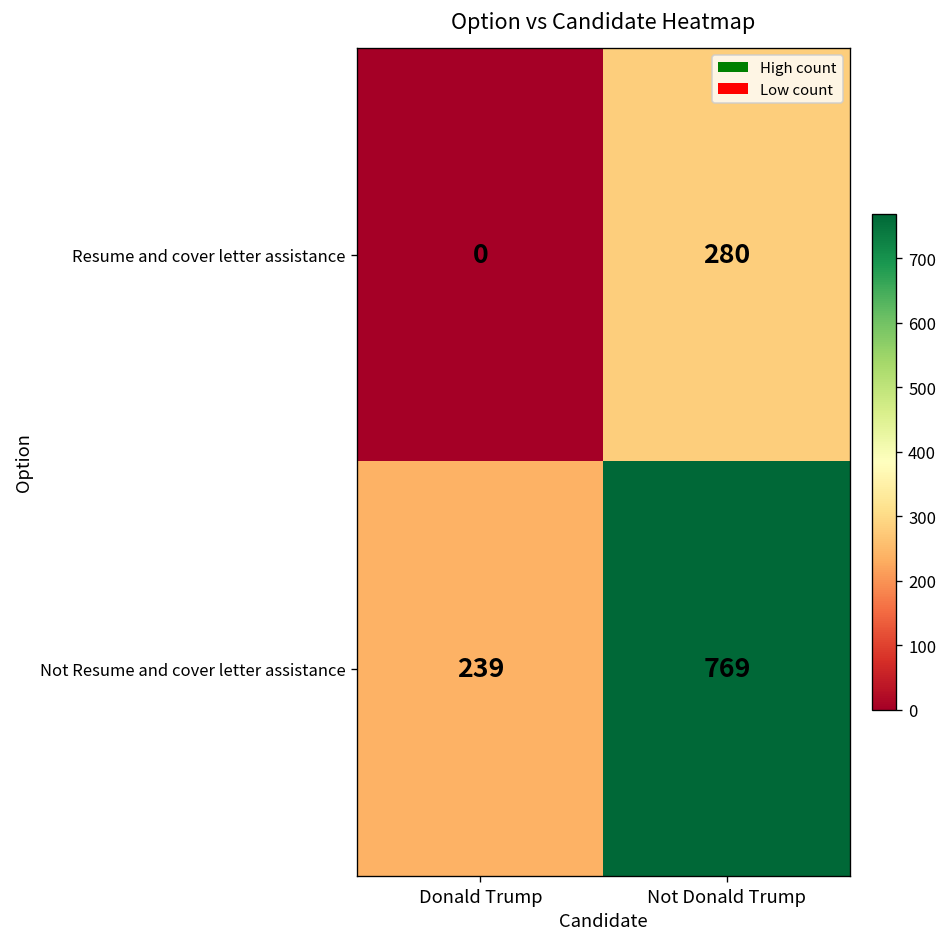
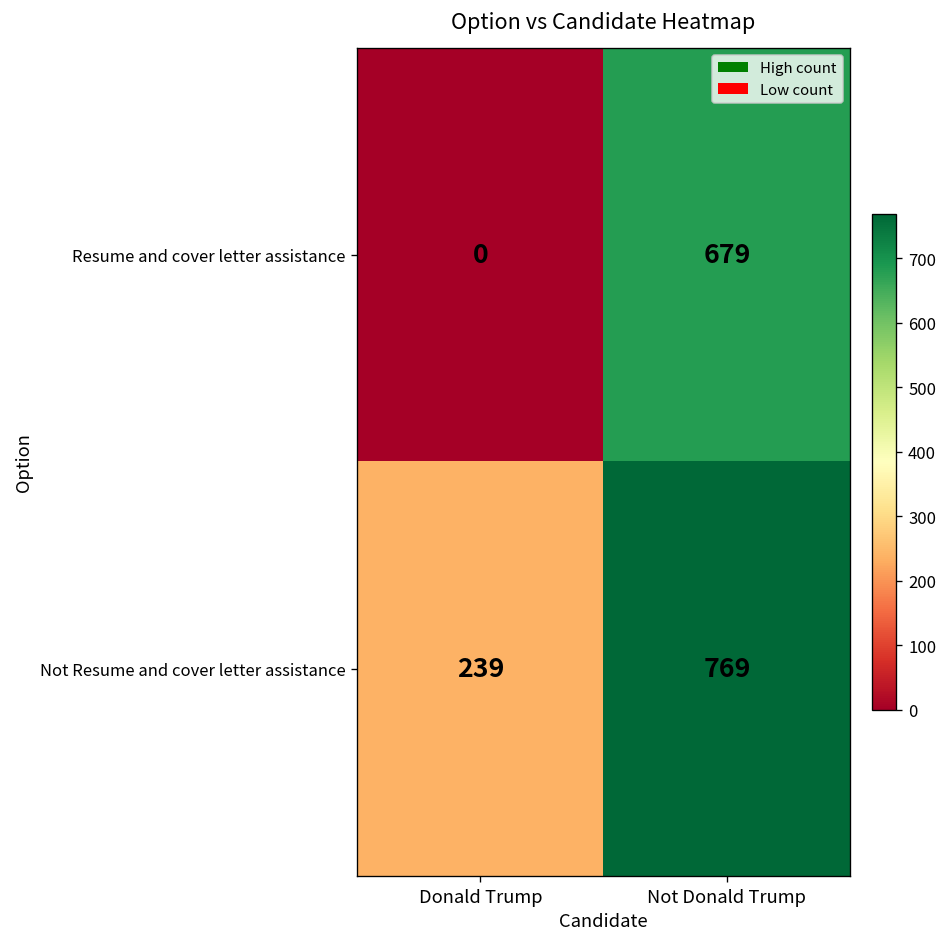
  {
    "Resume and cover letter assistance": {
      "Donald Trump": 0,
-     "Not Donald Trump": 280
+     "Not Donald Trump": 679
    },
    "Not Resume and cover letter assistance": {
      "Donald Trump": 239,
      "Not Donald Trump": 769
    }
  }
